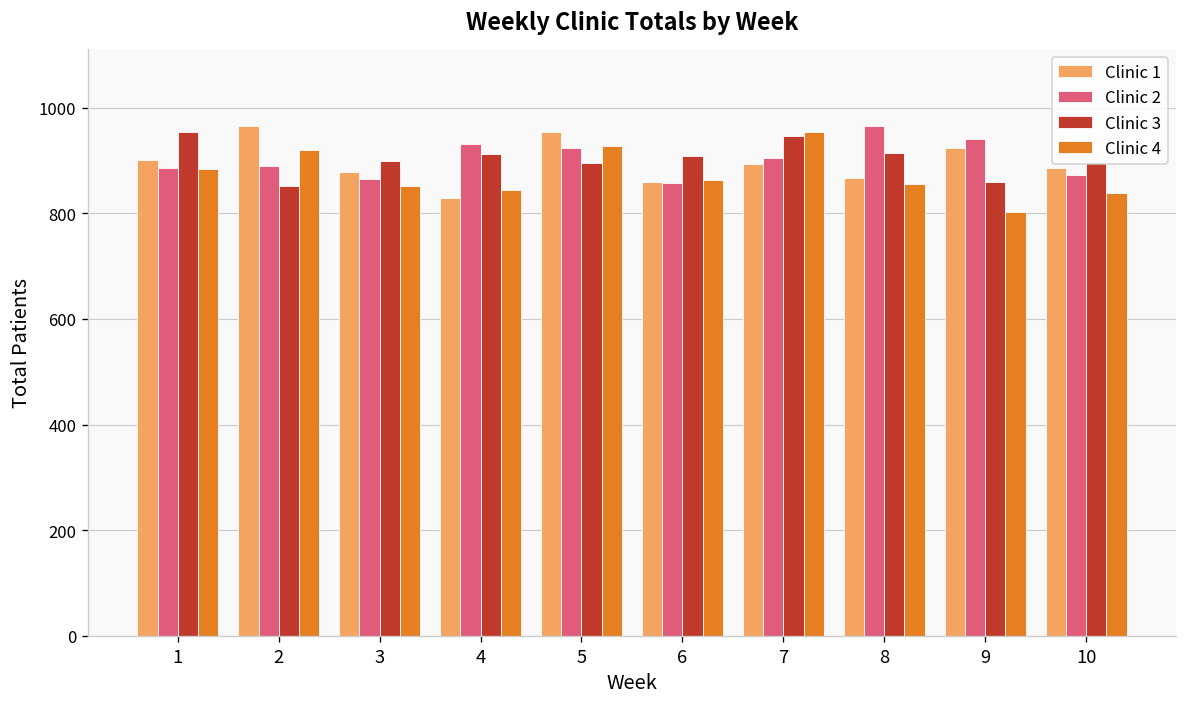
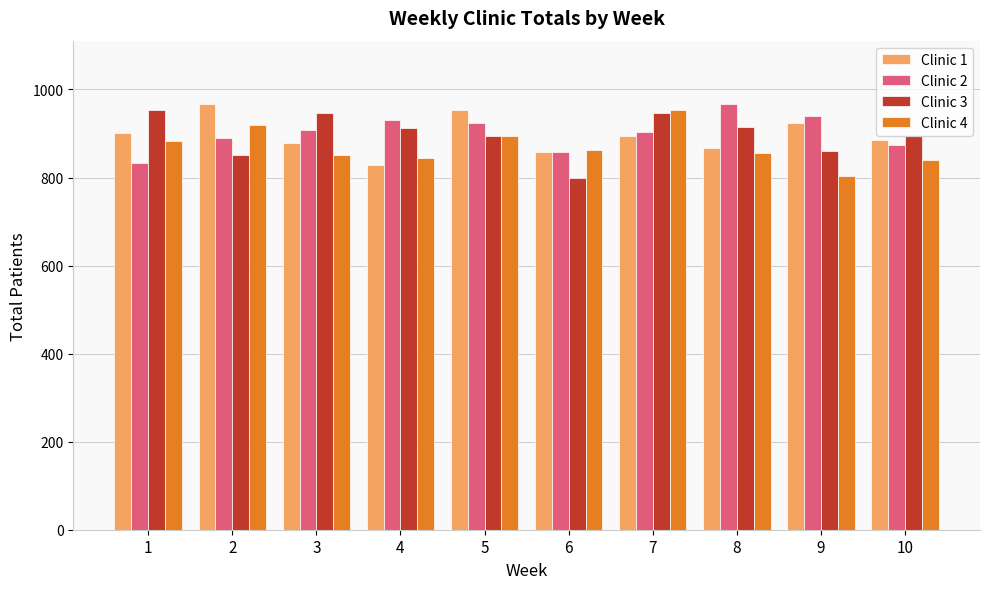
  {
    "Clinic 1": {
      "1": 900,
      "2": 970,
      "3": 880,
      "4": 830,
      "5": 950,
      "6": 860,
      "7": 890,
      "8": 870,
      "9": 920,
      "10": 890
    },
    "Clinic 2": {
-     "1": 890,
+     "1": 830,
      "2": 890,
-     "3": 870,
+     "3": 910,
      "4": 930,
      "5": 920,
      "6": 860,
      "7": 900,
      "8": 970,
      "9": 940,
      "10": 870
    },
    "Clinic 3": {
      "1": 950,
      "2": 850,
-     "3": 900,
+     "3": 950,
      "4": 910,
      "5": 900,
-     "6": 910,
+     "6": 800,
      "7": 950,
      "8": 910,
      "9": 860,
      "10": 900
    },
    "Clinic 4": {
      "1": 880,
      "2": 920,
      "3": 850,
      "4": 840,
-     "5": 930,
+     "5": 890,
      "6": 860,
      "7": 950,
      "8": 860,
      "9": 800,
      "10": 840
    }
  }
